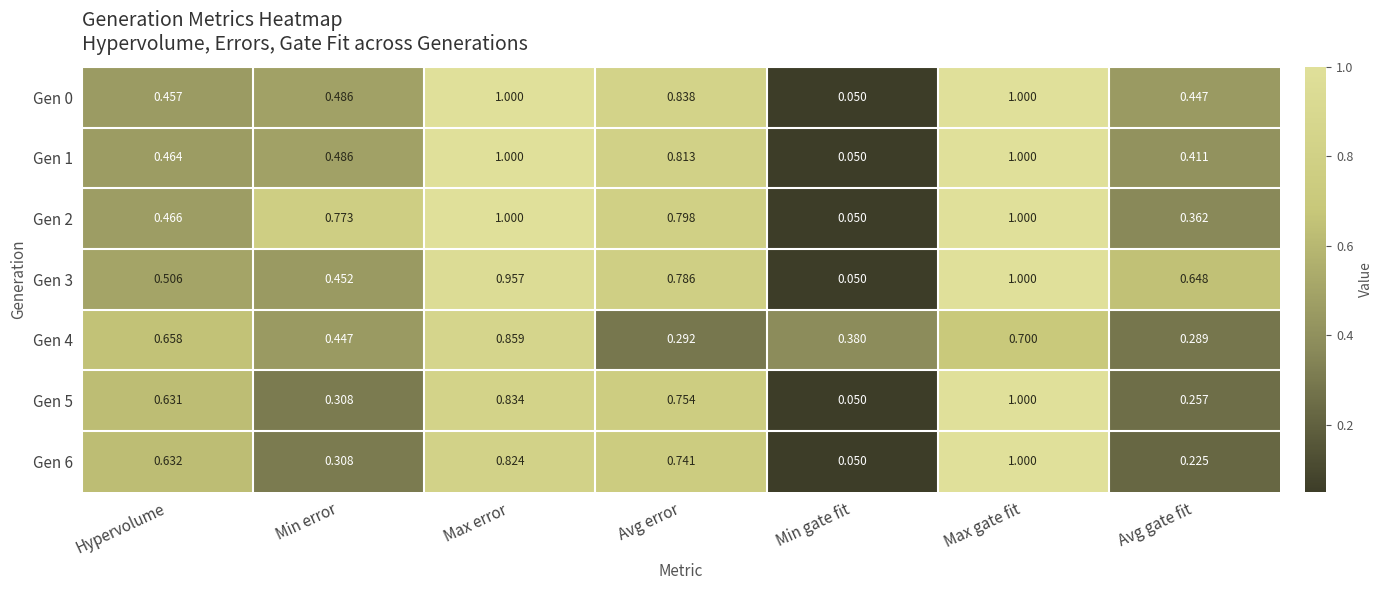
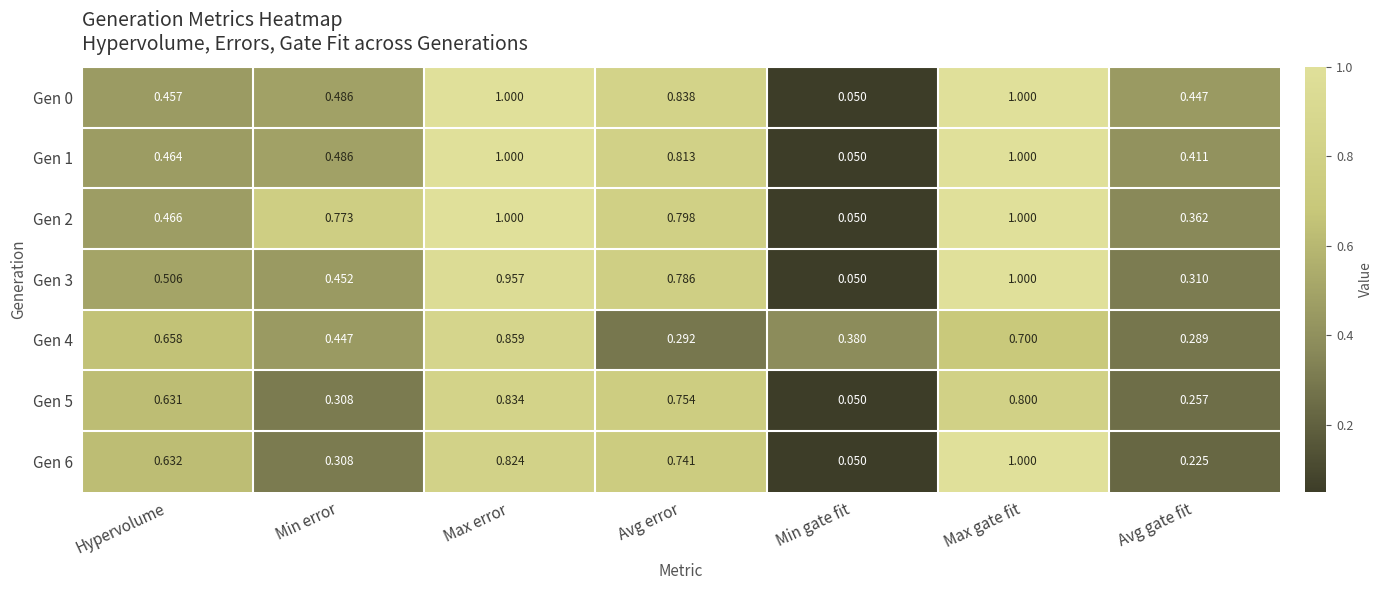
  {
    "Gen 0": {
      "Hypervolume": 0.457,
      "Min error": 0.486,
      "Max error": 1.000,
      "Avg error": 0.838,
      "Min gate fit": 0.050,
      "Max gate fit": 1.000,
      "Avg gate fit": 0.447
    },
    "Gen 1": {
      "Hypervolume": 0.464,
      "Min error": 0.486,
      "Max error": 1.000,
      "Avg error": 0.813,
      "Min gate fit": 0.050,
      "Max gate fit": 1.000,
      "Avg gate fit": 0.411
    },
    "Gen 2": {
      "Hypervolume": 0.466,
      "Min error": 0.773,
      "Max error": 1.000,
      "Avg error": 0.798,
      "Min gate fit": 0.050,
      "Max gate fit": 1.000,
      "Avg gate fit": 0.362
    },
    "Gen 3": {
      "Hypervolume": 0.506,
      "Min error": 0.452,
      "Max error": 0.957,
      "Avg error": 0.786,
      "Min gate fit": 0.050,
      "Max gate fit": 1.000,
-     "Avg gate fit": 0.648
+     "Avg gate fit": 0.310
    },
    "Gen 4": {
      "Hypervolume": 0.658,
      "Min error": 0.447,
      "Max error": 0.859,
      "Avg error": 0.292,
      "Min gate fit": 0.380,
      "Max gate fit": 0.700,
      "Avg gate fit": 0.289
    },
    "Gen 5": {
      "Hypervolume": 0.631,
      "Min error": 0.308,
      "Max error": 0.834,
      "Avg error": 0.754,
      "Min gate fit": 0.050,
-     "Max gate fit": 1.000,
+     "Max gate fit": 0.800,
      "Avg gate fit": 0.257
    },
    "Gen 6": {
      "Hypervolume": 0.632,
      "Min error": 0.308,
      "Max error": 0.824,
      "Avg error": 0.741,
      "Min gate fit": 0.050,
      "Max gate fit": 1.000,
      "Avg gate fit": 0.225
    }
  }
